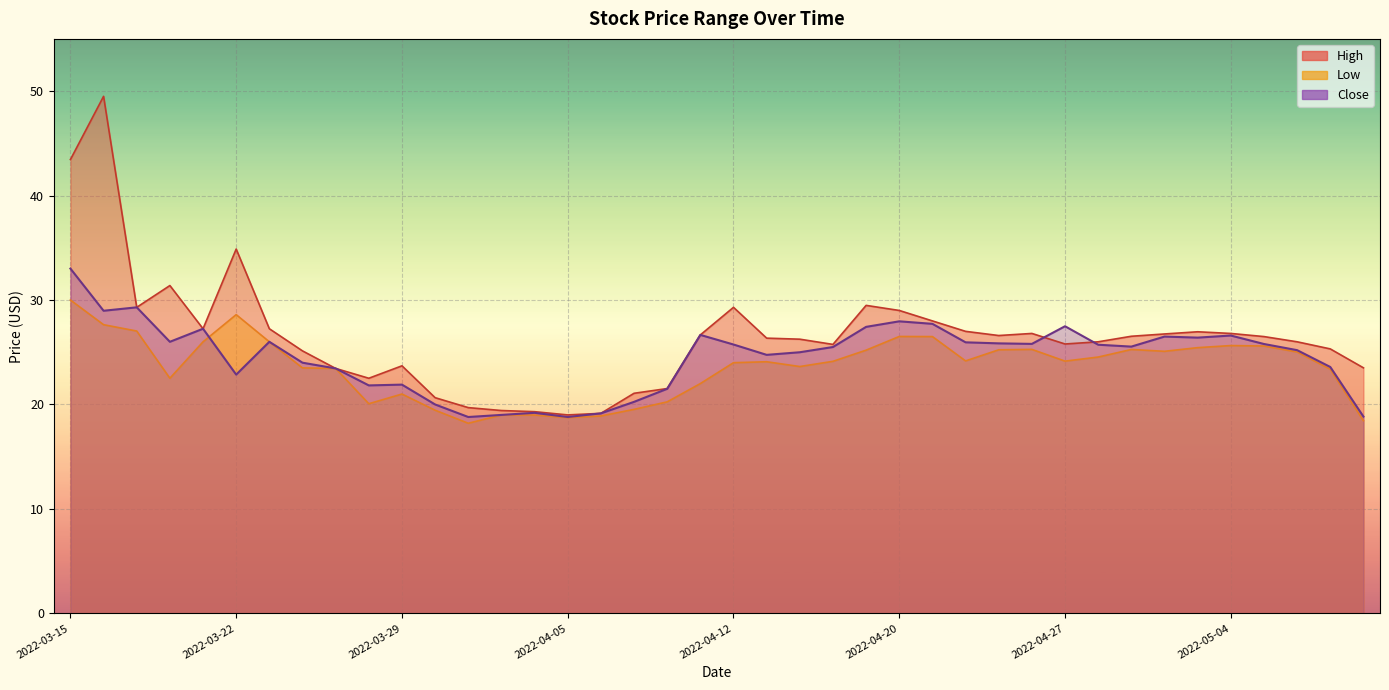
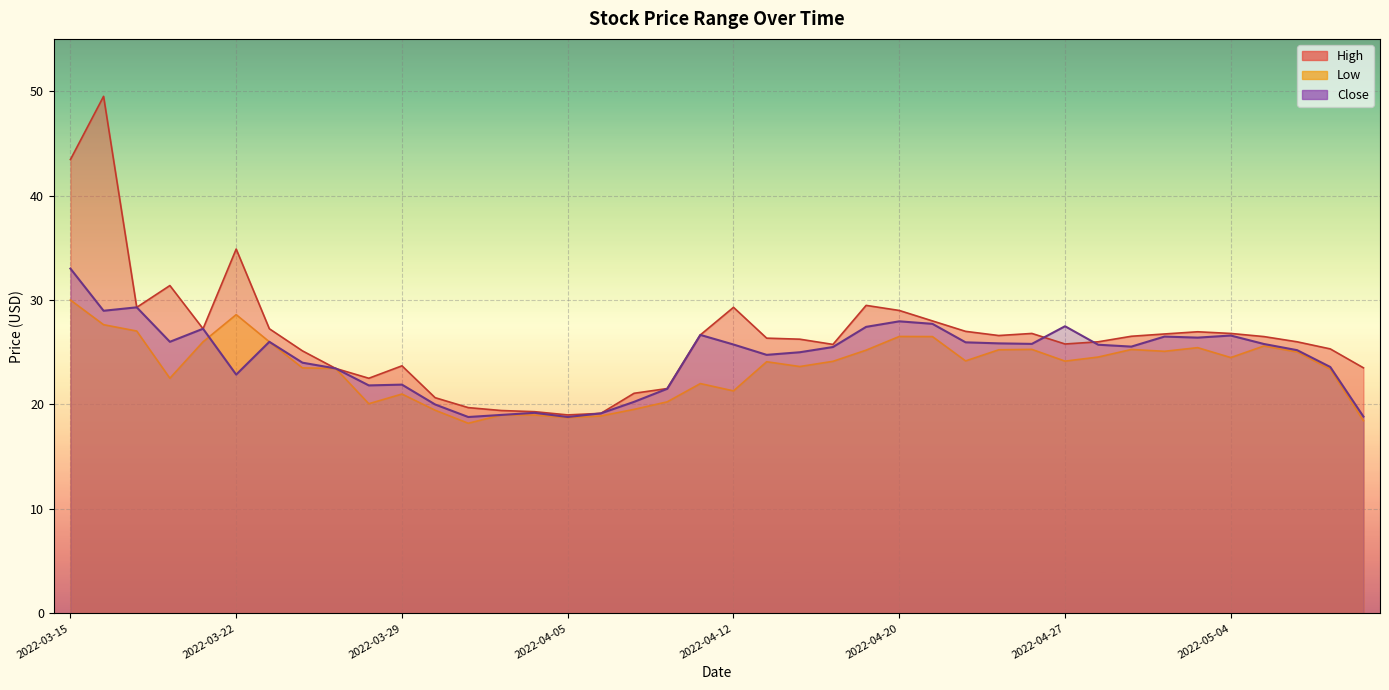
  {
    "High": {
      "2022-03-15": 43.5,
      "2022-03-22": 34.9,
      "2022-03-29": 23.7,
      "2022-04-12": 29.3,
      "2022-04-20": 29.0,
      "2022-04-27": 25.8
    },
    "Low": {
      "2022-03-15": 30.0,
      "2022-03-22": 28.6,
      "2022-03-29": 21.0,
-     "2022-04-12": 24.0,
+     "2022-04-12": 21.3,
      "2022-04-20": 26.5,
      "2022-04-27": 24.2,
-     "2022-05-04": 25.6
+     "2022-05-04": 24.5
    },
    "Close": {
      "2022-03-15": 33.0,
      "2022-03-22": 22.9,
      "2022-03-29": 21.9,
      "2022-04-12": 25.7,
      "2022-04-20": 28.0,
      "2022-04-27": 27.5
    }
  }
